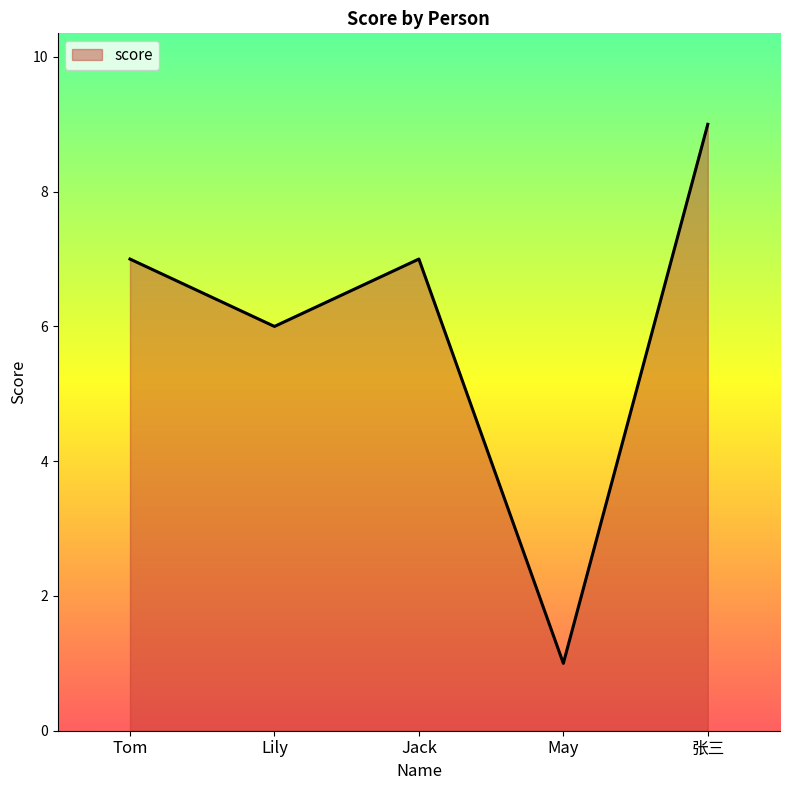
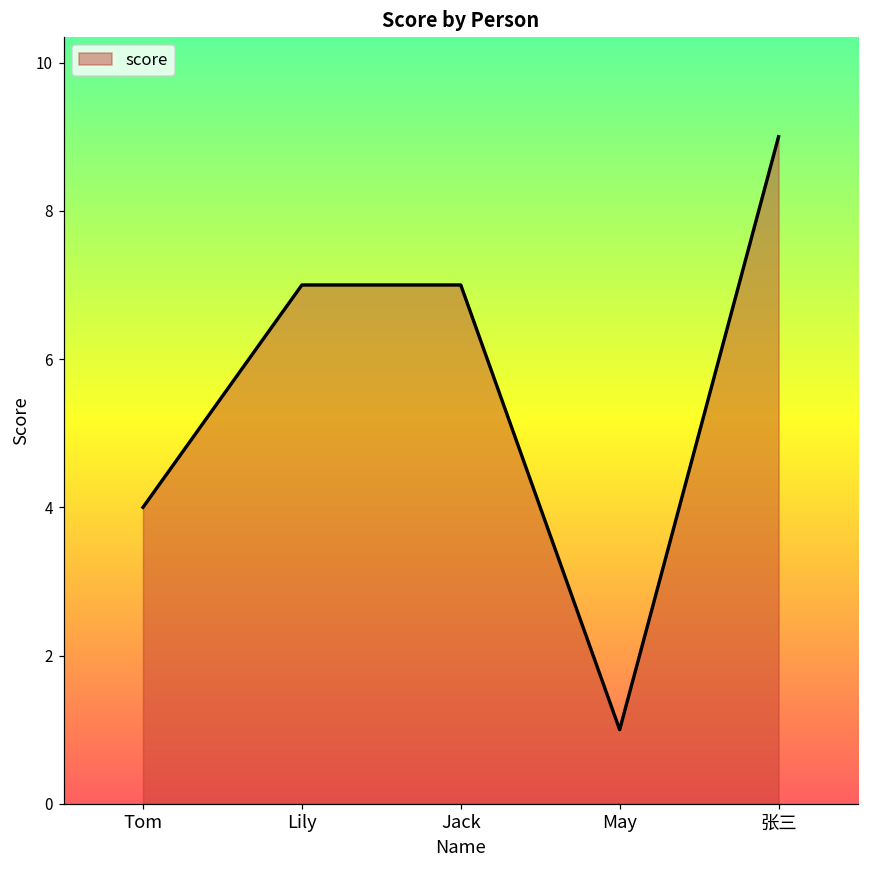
  {
-   "Tom": 7,
-   "Lily": 6,
+   "Tom": 4,
+   "Lily": 7,
    "Jack": 7,
    "May": 1,
    "张三": 9
  }
